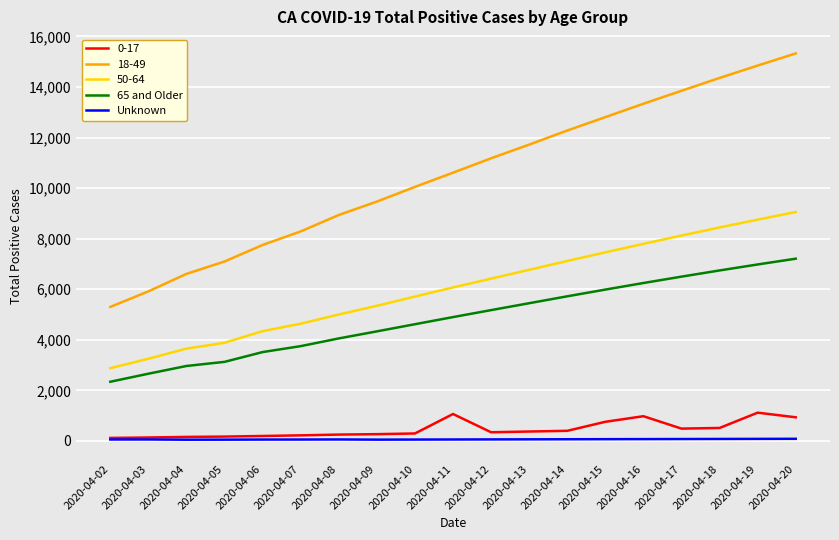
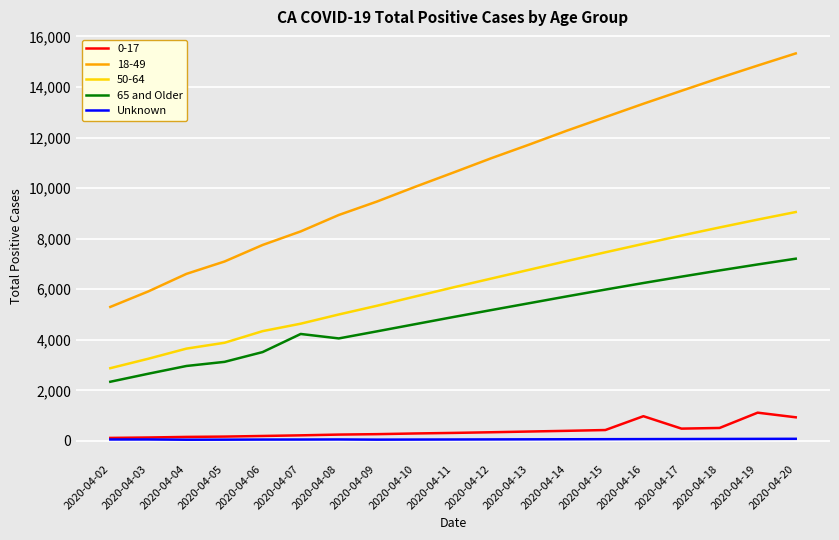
  {
    "0-17": {
      "2020-04-04": "200",
      "2020-04-05": "200",
      "2020-04-06": "200",
      "2020-04-07": "200",
      "2020-04-08": "300",
      "2020-04-09": "300",
      "2020-04-10": "300",
-     "2020-04-11": "1,100",
+     "2020-04-11": "300",
      "2020-04-12": "300",
      "2020-04-13": "400",
      "2020-04-14": "400",
-     "2020-04-15": "800",
+     "2020-04-15": "400",
      "2020-04-16": "1,000",
      "2020-04-17": "500",
      "2020-04-18": "500",
      "2020-04-19": "1,100",
      "2020-04-20": "900"
    },
    "65 and Older": {
      "2020-04-02": "2,300",
      "2020-04-03": "2,700",
      "2020-04-04": "3,000",
      "2020-04-05": "3,100",
      "2020-04-06": "3,500",
-     "2020-04-07": "3,800",
+     "2020-04-07": "4,200",
      "2020-04-08": "4,100",
      "2020-04-09": "4,300",
      "2020-04-10": "4,600",
      "2020-04-11": "4,900",
      "2020-04-12": "5,200",
      "2020-04-13": "5,400",
      "2020-04-14": "5,700",
      "2020-04-15": "6,000",
      "2020-04-16": "6,200",
      "2020-04-17": "6,500",
      "2020-04-18": "6,700",
      "2020-04-19": "7,000",
      "2020-04-20": "7,200"
    },
    "Unknown": {
      "2020-04-04": "0",
      "2020-04-05": "100",
      "2020-04-06": "100",
      "2020-04-07": "100",
      "2020-04-08": "100",
      "2020-04-09": "100",
      "2020-04-10": "100",
      "2020-04-11": "100",
      "2020-04-12": "100",
      "2020-04-13": "100",
      "2020-04-14": "100",
      "2020-04-15": "100",
      "2020-04-16": "100",
      "2020-04-17": "100",
      "2020-04-18": "100",
      "2020-04-19": "100",
      "2020-04-20": "100"
    }
  }
